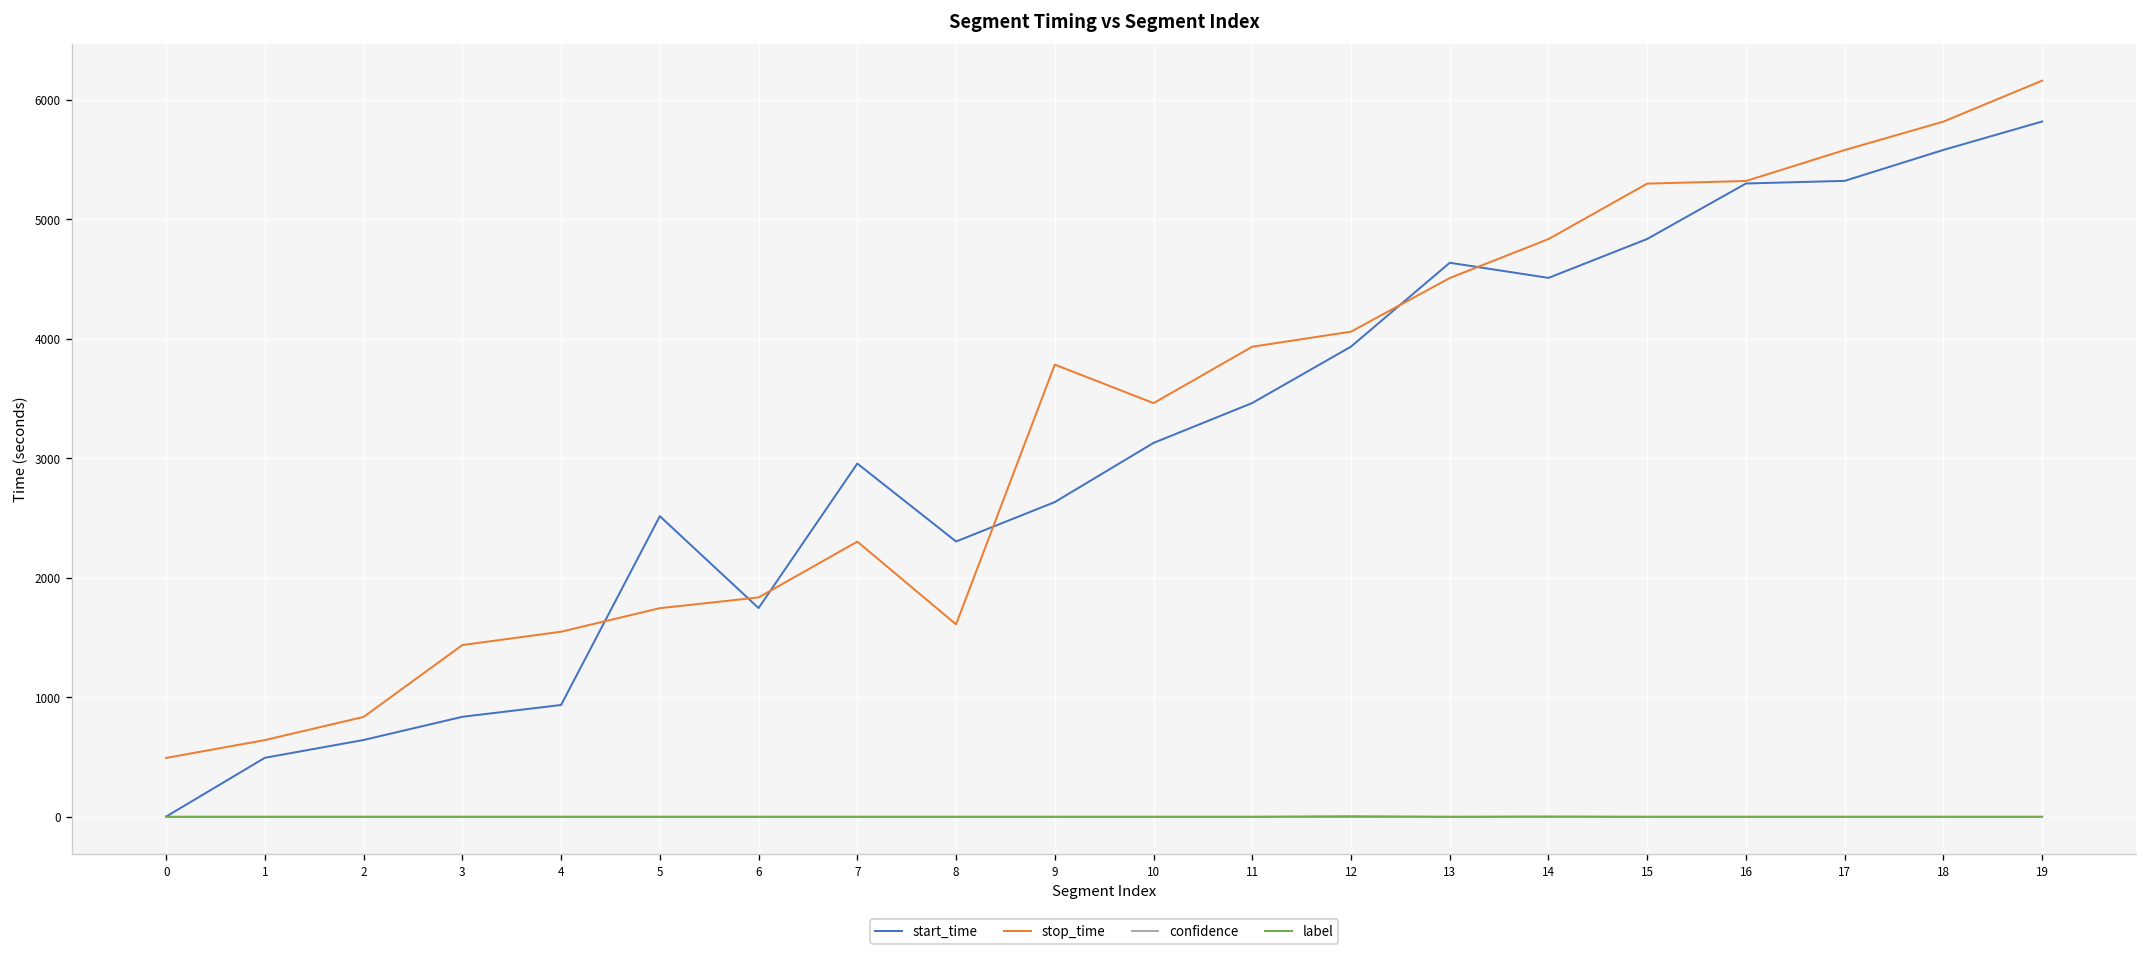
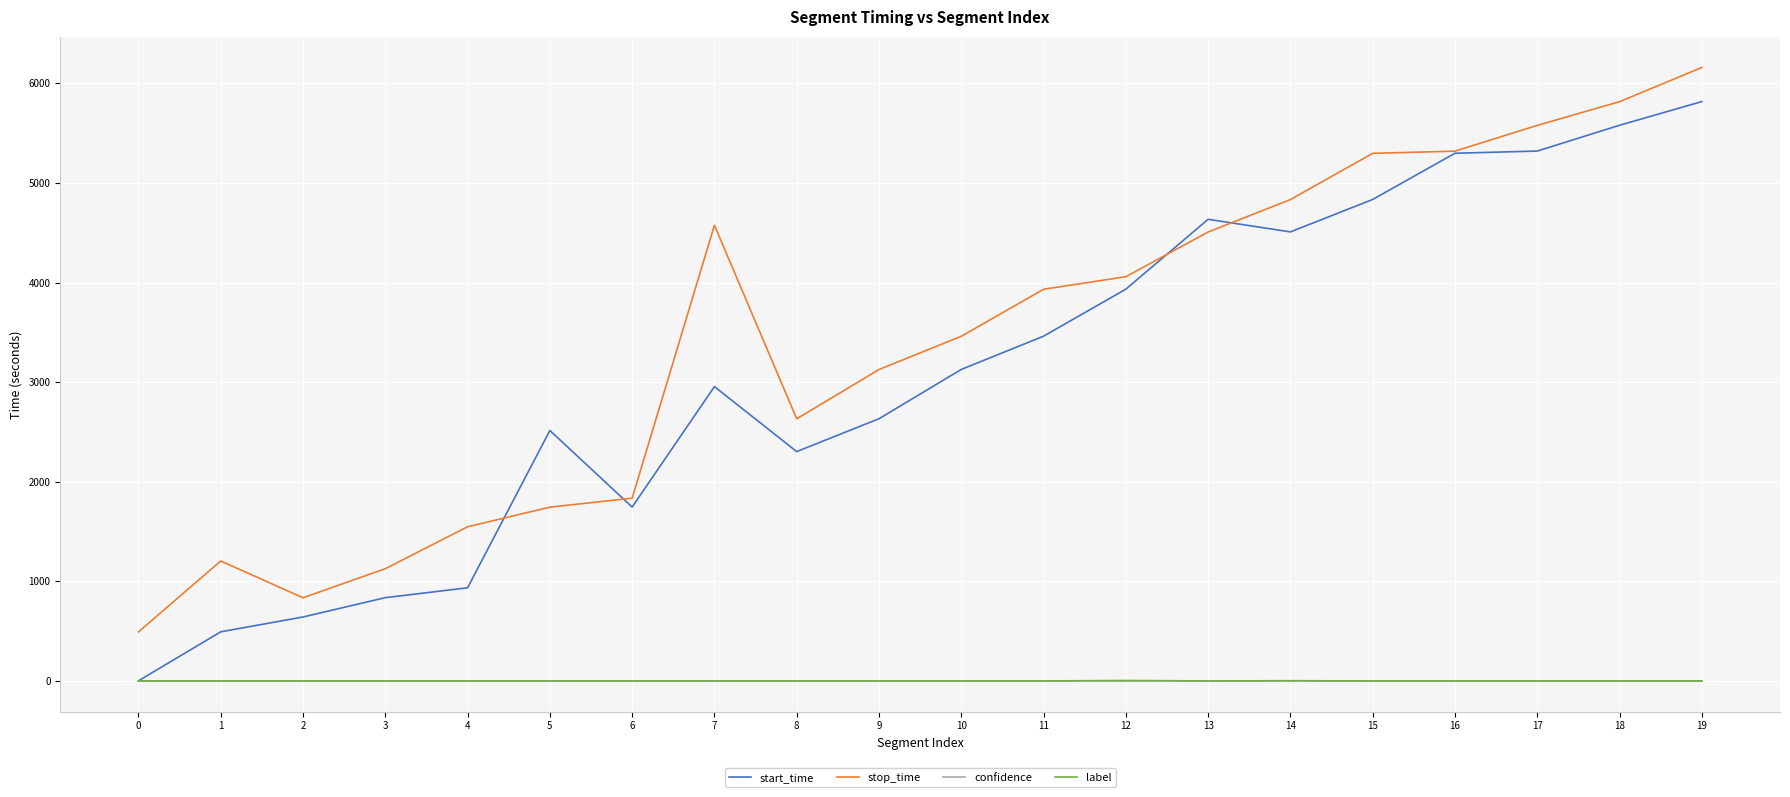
  {
    "start_time": {
      "1": 500,
      "2": 600,
      "3": 800,
      "4": 900,
      "5": 2500,
      "6": 1700,
      "7": 3000,
      "8": 2300,
      "9": 2600,
      "10": 3100,
      "11": 3500,
      "12": 3900,
      "13": 4600,
      "14": 4500,
      "15": 4800,
      "17": 5300,
      "18": 5600,
      "19": 5800
    },
    "stop_time": {
      "0": 500,
-     "1": 600,
+     "1": 1200,
      "2": 800,
-     "3": 1400,
+     "3": 1100,
      "4": 1500,
      "5": 1700,
      "6": 1800,
-     "7": 2300,
-     "8": 1600,
-     "9": 3800,
+     "7": 4600,
+     "8": 2600,
+     "9": 3100,
      "10": 3500,
      "11": 3900,
      "12": 4100,
      "13": 4500,
      "14": 4800,
      "15": 5300,
      "17": 5600,
      "18": 5800,
      "19": 6200
    },
    "label": {
      "1": 0,
      "2": 0,
      "3": 0,
      "4": 0,
      "5": 0,
      "6": 0,
      "7": 0,
      "8": 0,
      "9": 0,
      "10": 0,
      "11": 0,
      "12": 0,
      "13": 0,
      "14": 0,
      "15": 0,
      "16": 0,
      "17": 0,
      "18": 0,
      "19": 0
    }
  }
